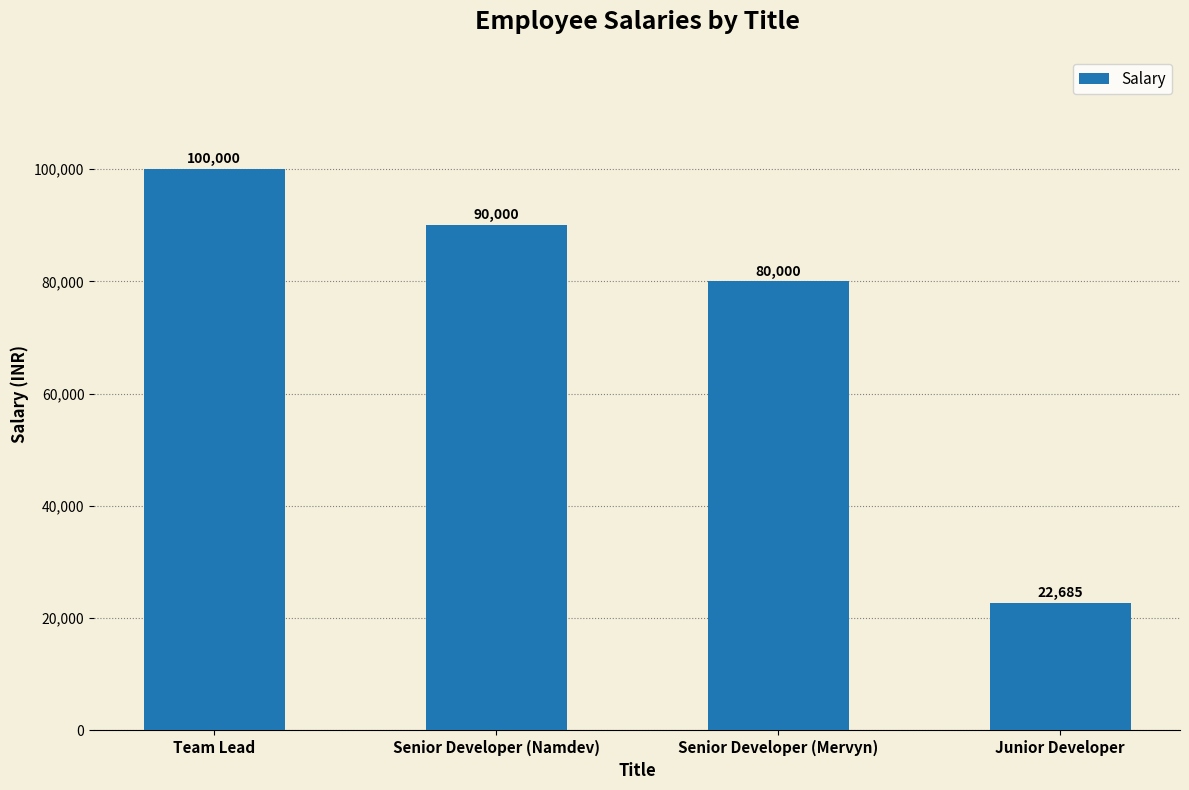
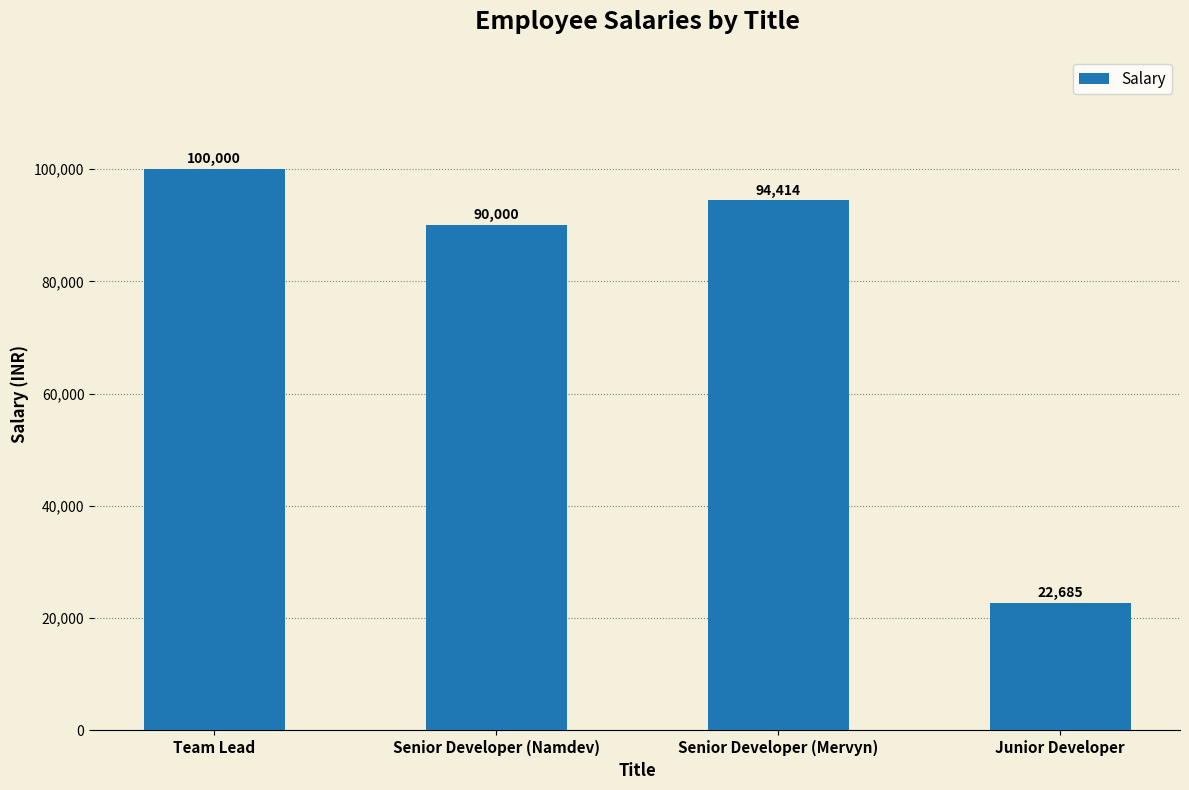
  {
    "Team Lead": "100,000",
    "Senior Developer (Namdev)": "90,000",
-   "Senior Developer (Mervyn)": "80,000",
+   "Senior Developer (Mervyn)": "94,414",
    "Junior Developer": "22,685"
  }
